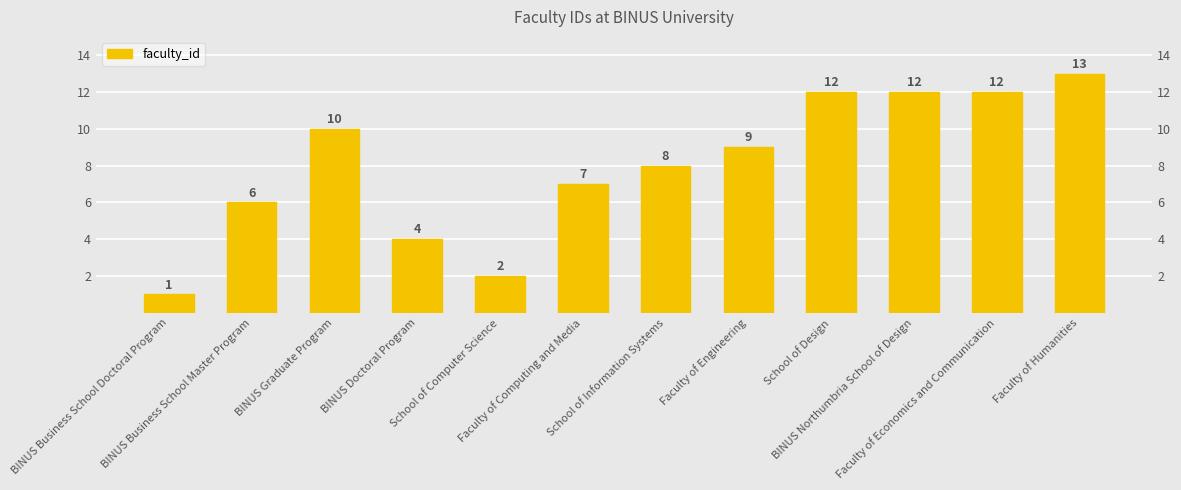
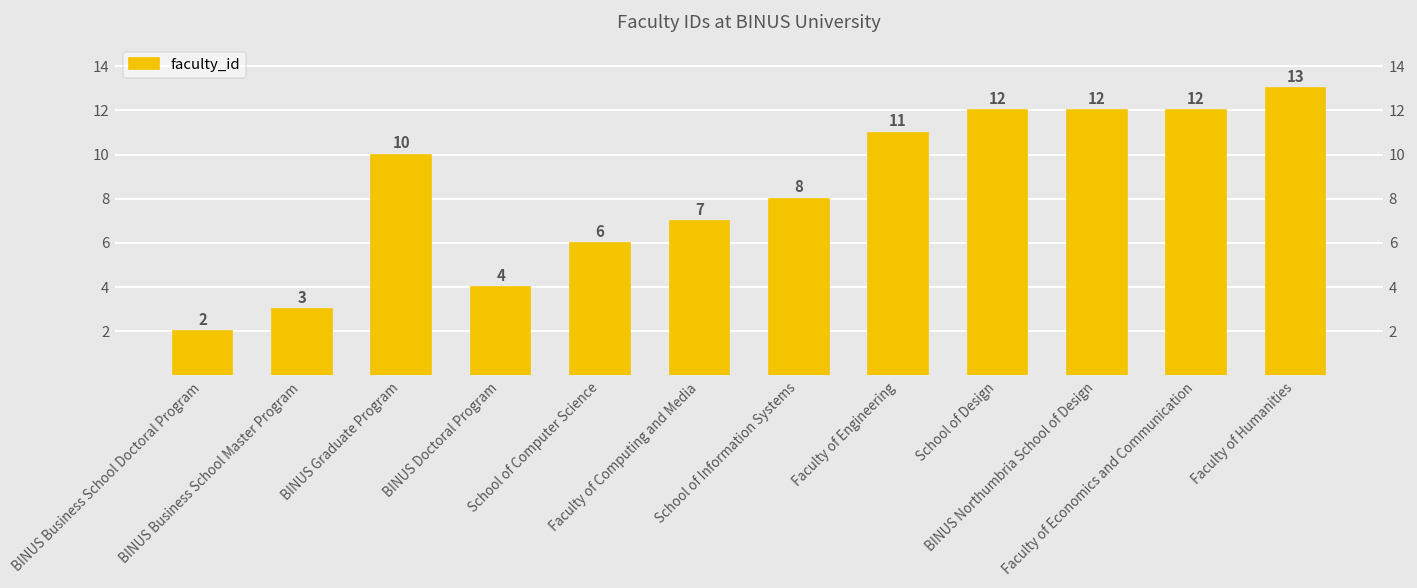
  {
-   "BINUS Business School Doctoral Program": 1,
-   "BINUS Business School Master Program": 6,
+   "BINUS Business School Doctoral Program": 2,
+   "BINUS Business School Master Program": 3,
    "BINUS Graduate Program": 10,
    "BINUS Doctoral Program": 4,
-   "School of Computer Science": 2,
+   "School of Computer Science": 6,
    "Faculty of Computing and Media": 7,
    "School of Information Systems": 8,
-   "Faculty of Engineering": 9,
+   "Faculty of Engineering": 11,
    "School of Design": 12,
    "BINUS Northumbria School of Design": 12,
    "Faculty of Economics and Communication": 12,
    "Faculty of Humanities": 13
  }
